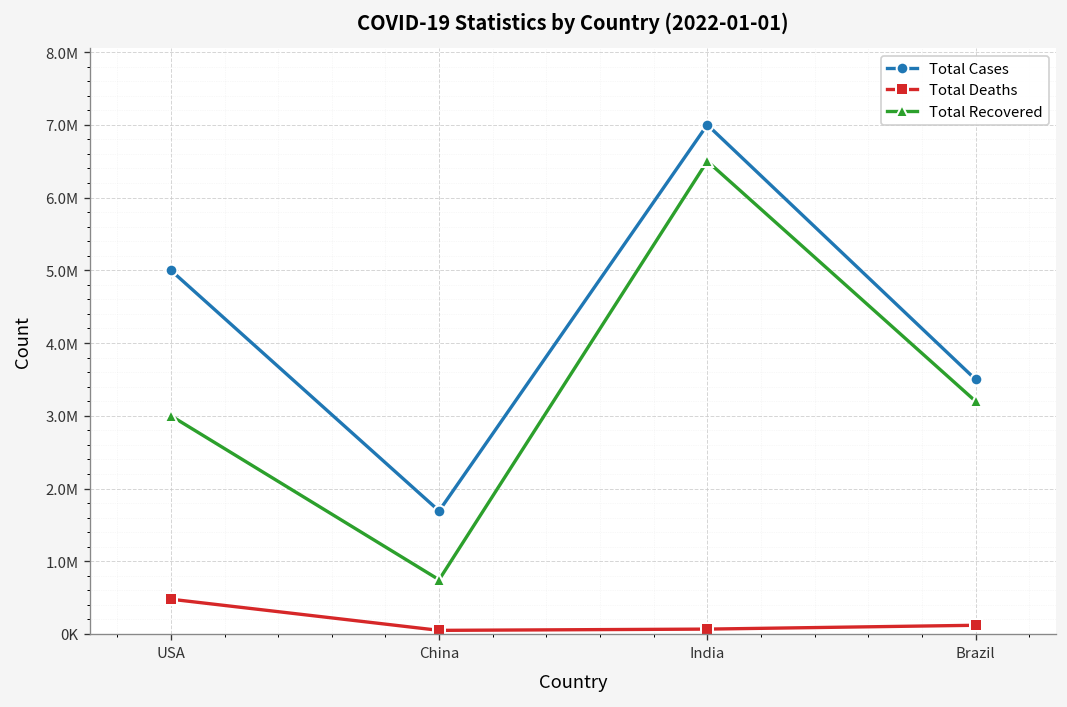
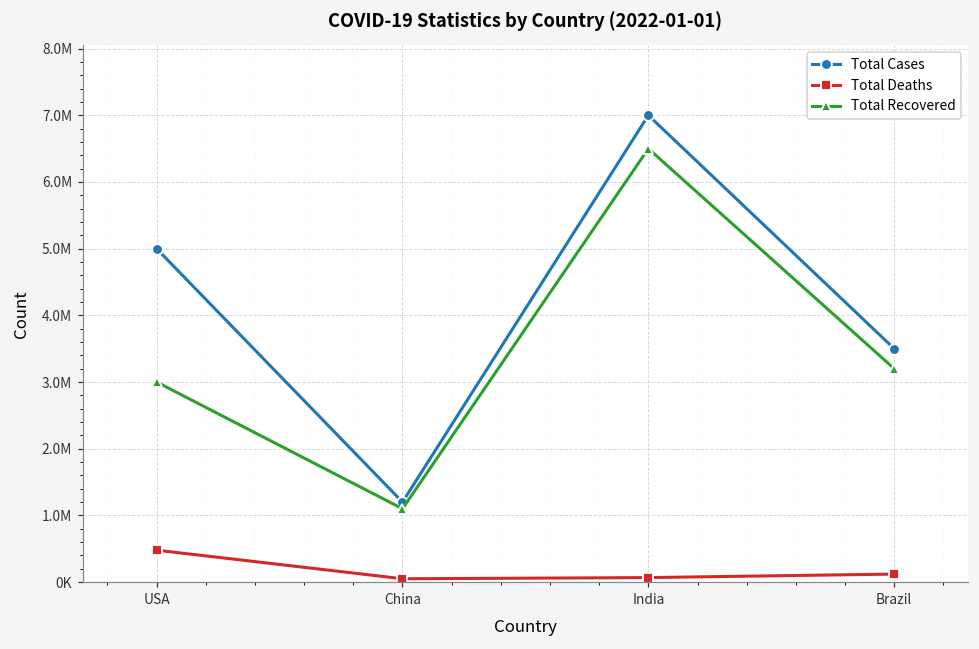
  {
    "Total Cases": {
      "USA": 5000000,
-     "China": 1700000,
+     "China": 1200000,
      "India": 7000000,
      "Brazil": 3500000
    },
    "Total Deaths": {
      "USA": 500000,
      "China": 100000,
      "India": 100000,
      "Brazil": 100000
    },
    "Total Recovered": {
      "USA": 3000000,
-     "China": 700000,
+     "China": 1100000,
      "India": 6500000,
      "Brazil": 3200000
    }
  }
